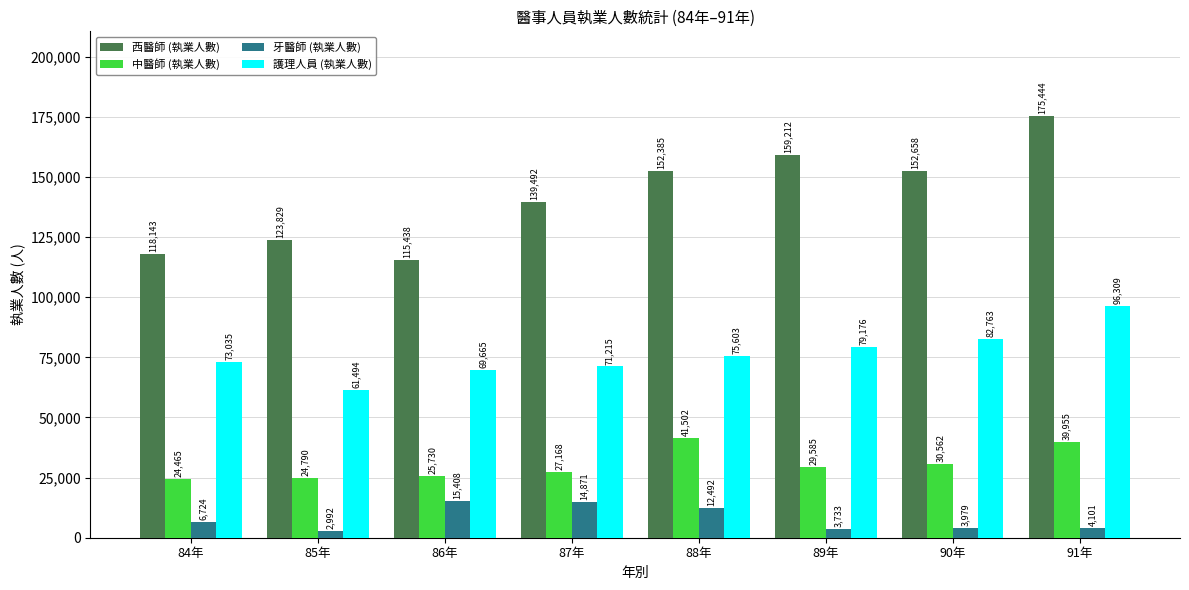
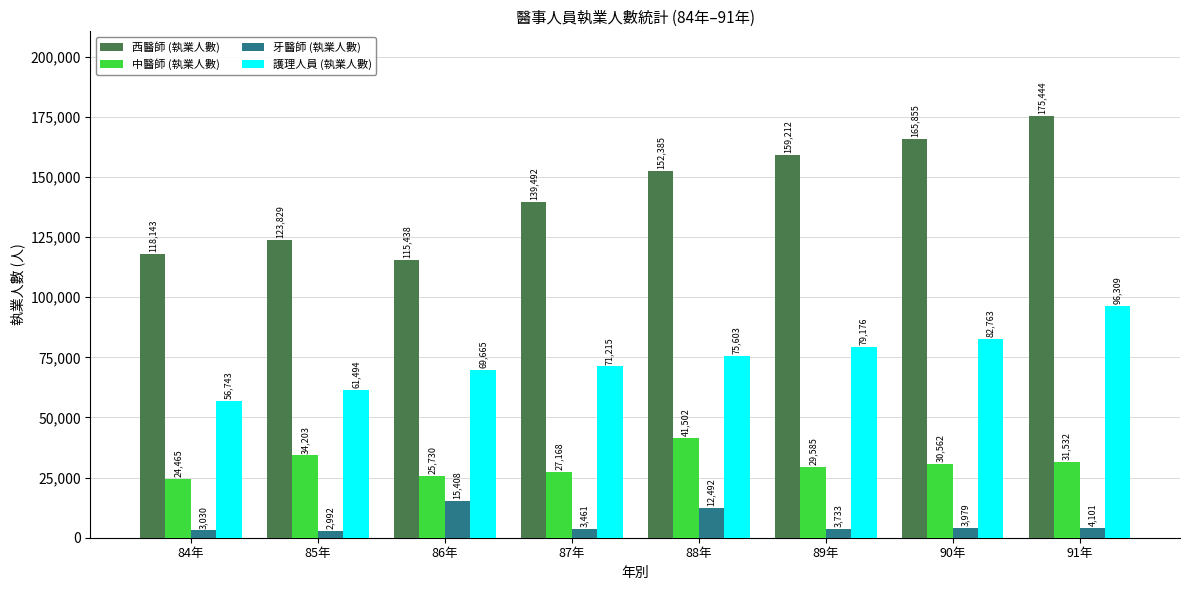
  {
    "西醫師 (執業人數)": {
      "84年": "118,143",
      "85年": "123,829",
      "86年": "115,438",
      "87年": "139,492",
      "88年": "152,385",
      "89年": "159,212",
-     "90年": "152,658",
+     "90年": "165,855",
      "91年": "175,444"
    },
    "中醫師 (執業人數)": {
      "84年": "24,465",
-     "85年": "24,790",
+     "85年": "34,203",
      "86年": "25,730",
      "87年": "27,168",
      "88年": "41,502",
      "89年": "29,585",
      "90年": "30,562",
-     "91年": "39,955"
+     "91年": "31,532"
    },
    "牙醫師 (執業人數)": {
-     "84年": "6,724",
+     "84年": "3,030",
      "85年": "2,992",
      "86年": "15,408",
-     "87年": "14,871",
+     "87年": "3,461",
      "88年": "12,492",
      "89年": "3,733",
      "90年": "3,979",
      "91年": "4,101"
    },
    "護理人員 (執業人數)": {
-     "84年": "73,035",
+     "84年": "56,743",
      "85年": "61,494",
      "86年": "69,665",
      "87年": "71,215",
      "88年": "75,603",
      "89年": "79,176",
      "90年": "82,763",
      "91年": "96,309"
    }
  }
